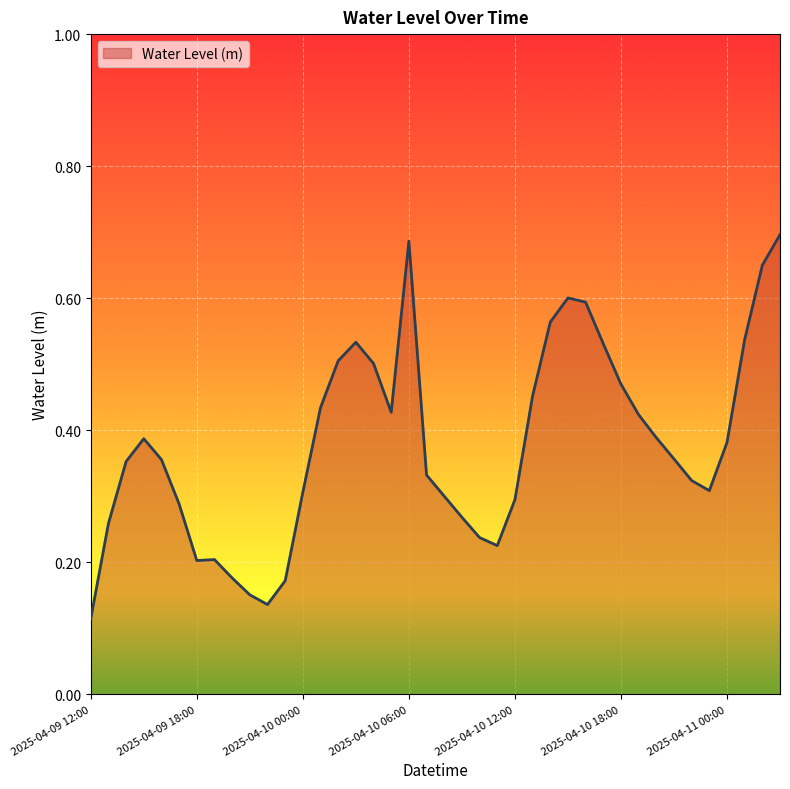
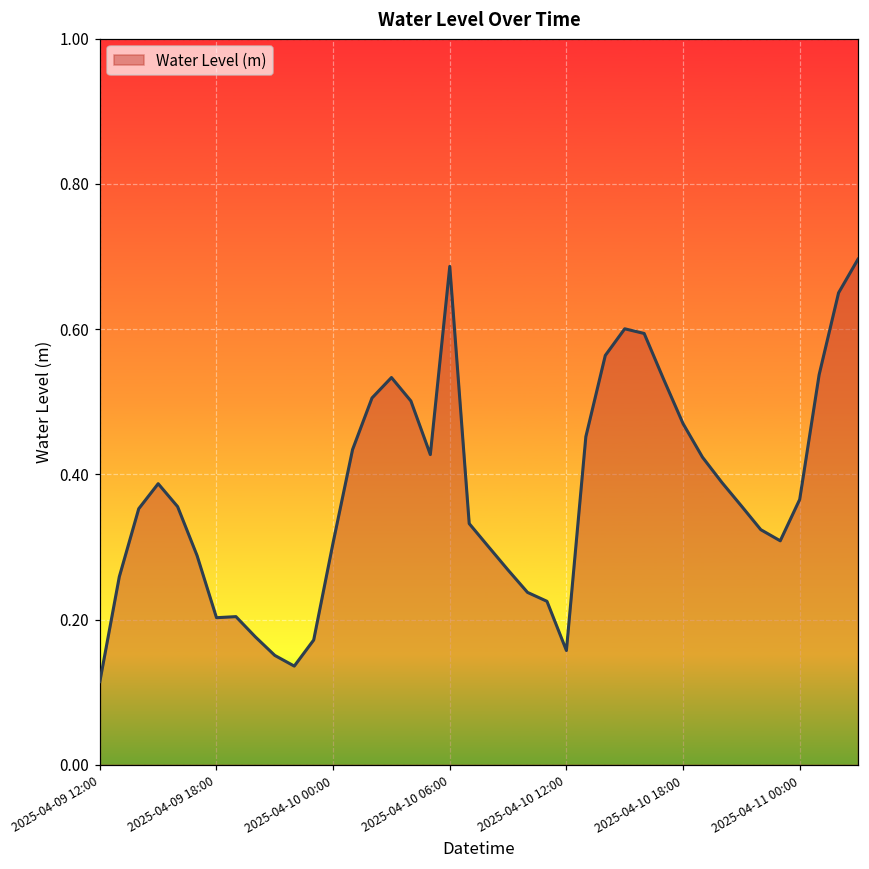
  {
    "2025-04-09 12:00": 0.11,
    "2025-04-09 18:00": 0.20,
    "2025-04-10 00:00": 0.31,
    "2025-04-10 06:00": 0.69,
-   "2025-04-10 12:00": 0.29,
+   "2025-04-10 12:00": 0.16,
    "2025-04-10 18:00": 0.47,
-   "2025-04-11 00:00": 0.38
+   "2025-04-11 00:00": 0.37
  }
